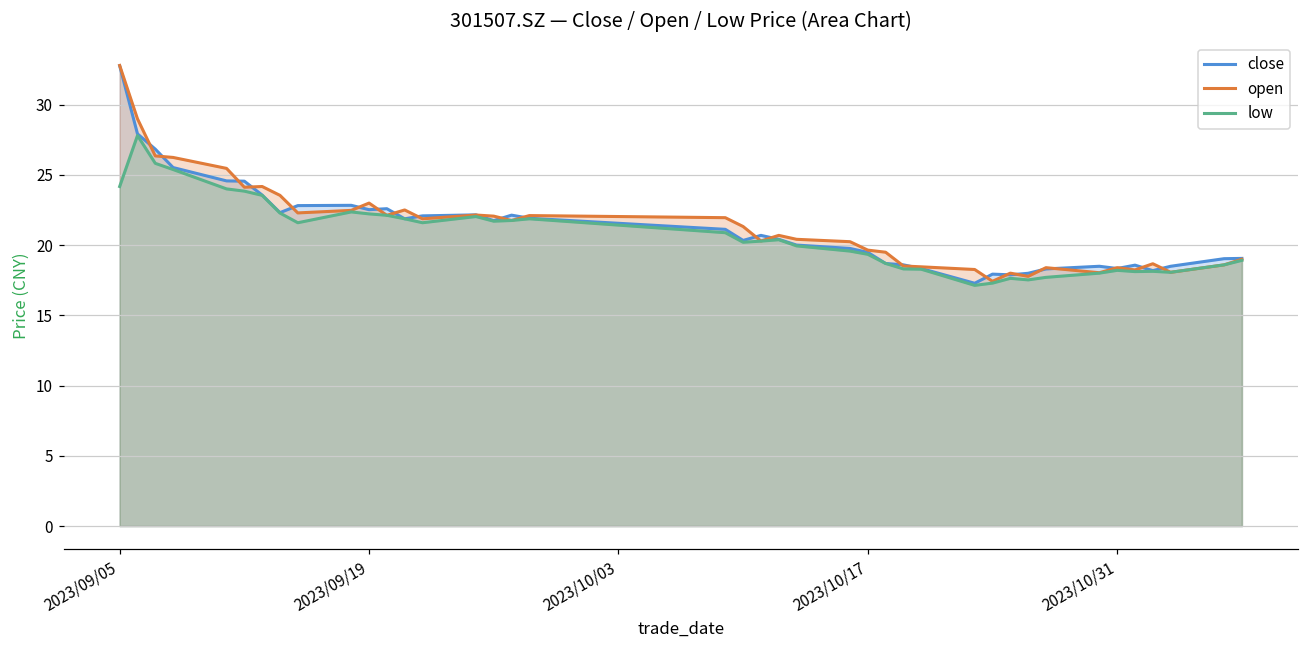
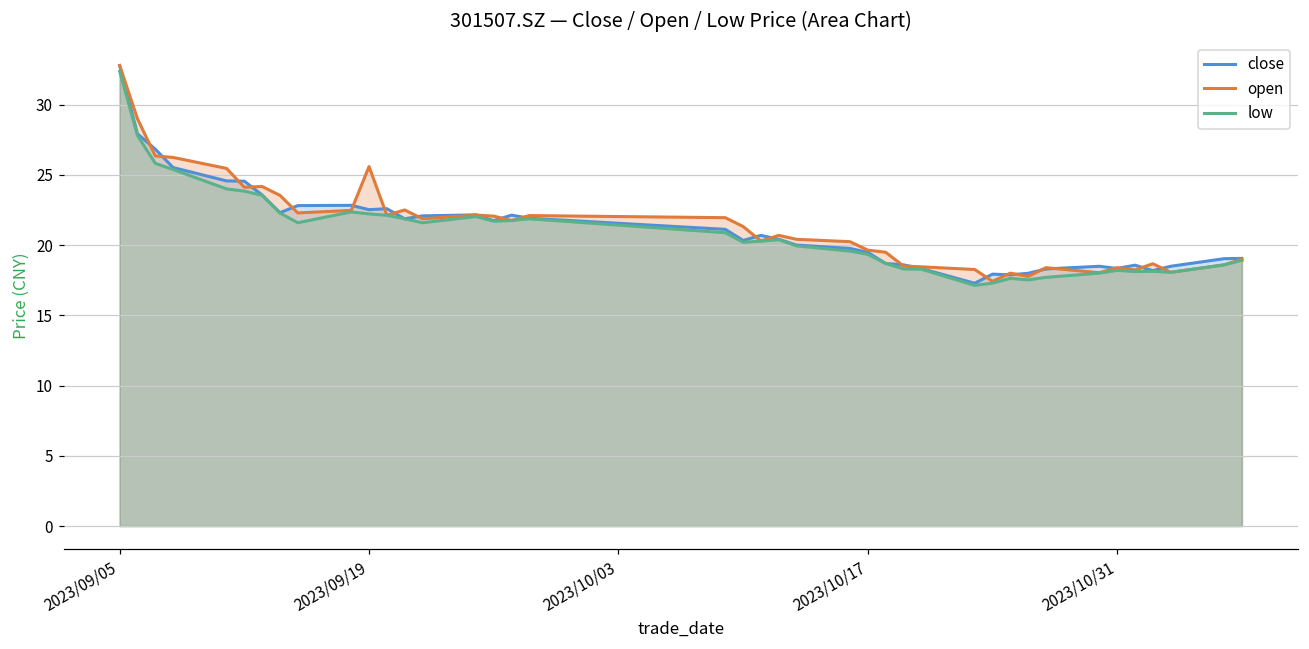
  {
    "close": {
      "2023/09/19": 22.5
    },
    "open": {
-     "2023/09/19": 23.0
+     "2023/09/19": 25.6
    },
    "low": {
-     "2023/09/05": 24.2,
+     "2023/09/05": 32.4,
      "2023/09/19": 22.2
    }
  }
